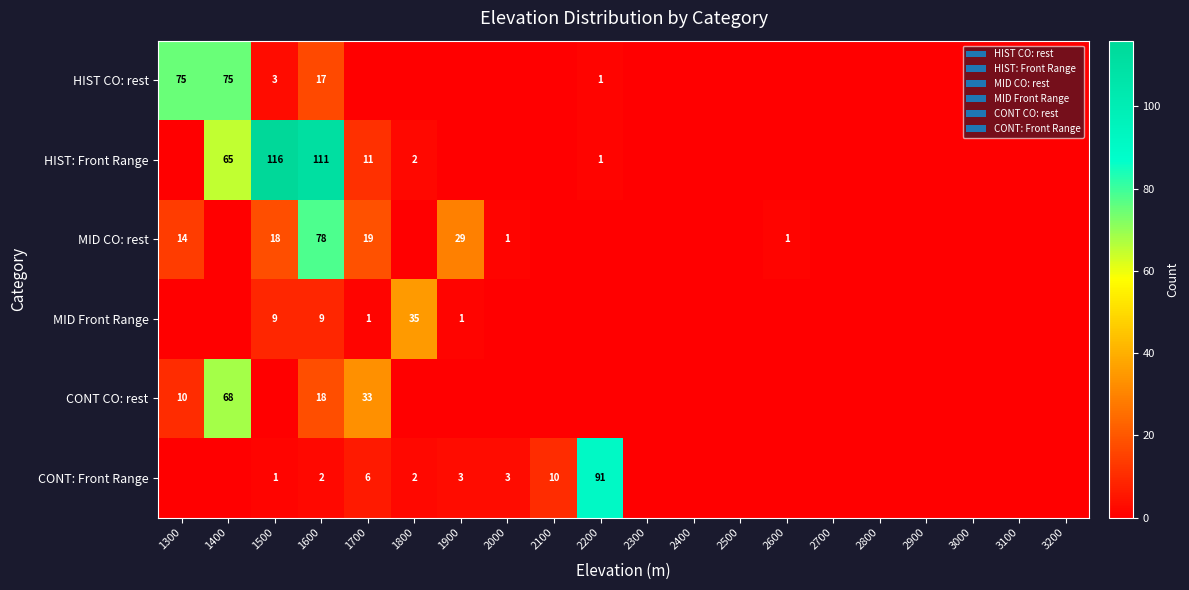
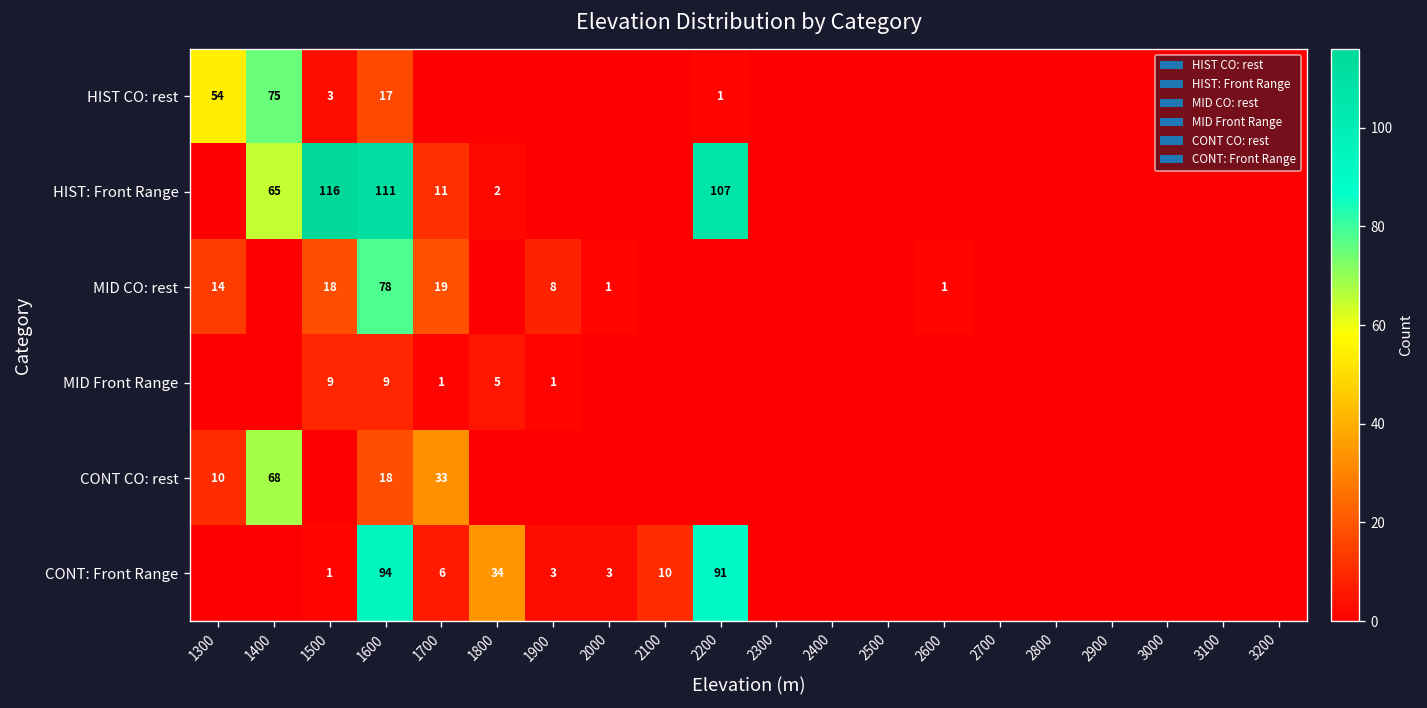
  {
    "HIST CO: rest": {
-     "1300": 75,
+     "1300": 54,
      "1400": 75,
      "1500": 3,
      "1600": 17,
      "2200": 1
    },
    "HIST: Front Range": {
      "1400": 65,
      "1500": 116,
      "1600": 111,
      "1700": 11,
      "1800": 2,
-     "2200": 1
+     "2200": 107
    },
    "MID CO: rest": {
      "1300": 14,
      "1500": 18,
      "1600": 78,
      "1700": 19,
-     "1900": 29,
+     "1900": 8,
      "2000": 1,
      "2600": 1
    },
    "MID Front Range": {
      "1500": 9,
      "1600": 9,
      "1700": 1,
-     "1800": 35,
+     "1800": 5,
      "1900": 1
    },
    "CONT CO: rest": {
      "1300": 10,
      "1400": 68,
      "1600": 18,
      "1700": 33
    },
    "CONT: Front Range": {
      "1500": 1,
-     "1600": 2,
+     "1600": 94,
      "1700": 6,
-     "1800": 2,
+     "1800": 34,
      "1900": 3,
      "2000": 3,
      "2100": 10,
      "2200": 91
    }
  }
